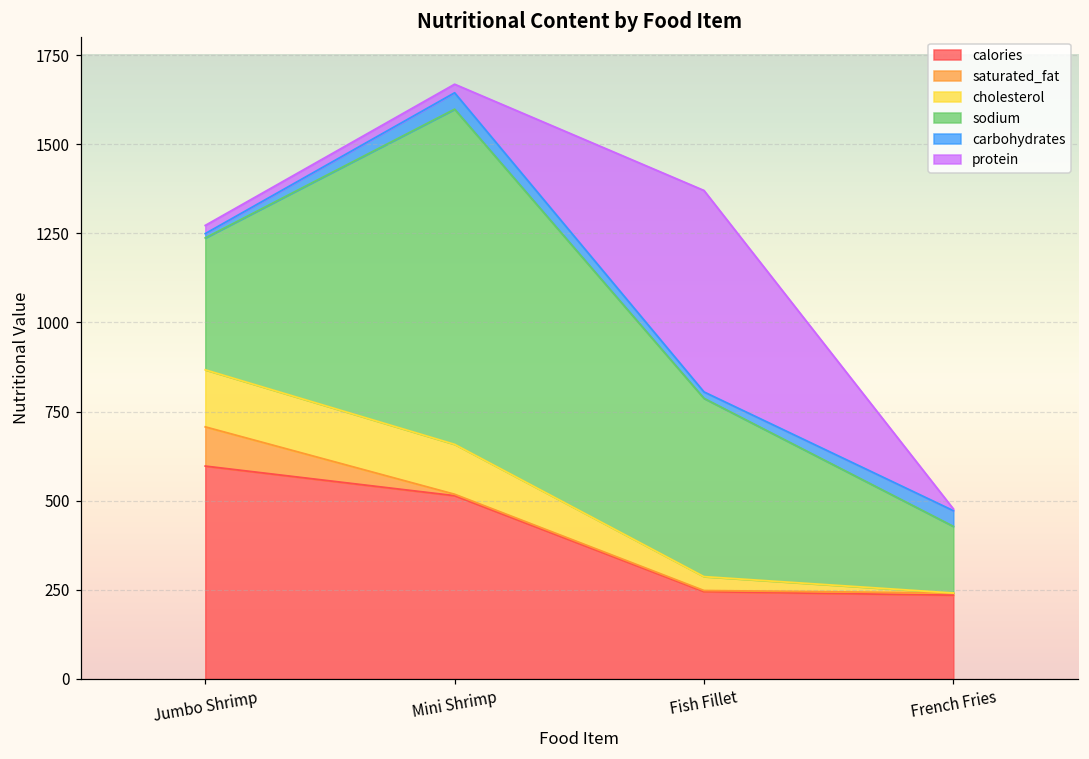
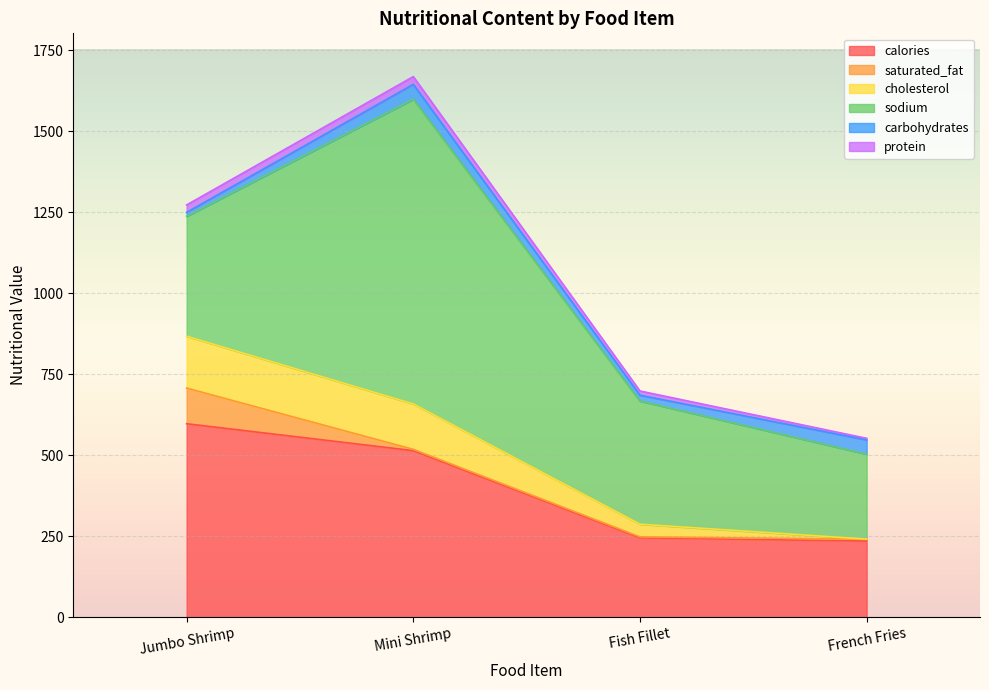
  {
    "calories": {
      "Jumbo Shrimp": 600
    },
    "saturated_fat": {
      "Jumbo Shrimp": 110
    },
    "cholesterol": {
      "Jumbo Shrimp": 160,
      "Mini Shrimp": 140,
      "Fish Fillet": 40
    },
    "sodium": {
      "Jumbo Shrimp": 370,
      "Mini Shrimp": 940,
-     "Fish Fillet": 500,
-     "French Fries": 190
+     "Fish Fillet": 380,
+     "French Fries": 260
    },
    "carbohydrates": {
      "Jumbo Shrimp": 10,
      "Mini Shrimp": 50,
      "Fish Fillet": 20
    },
    "protein": {
      "Jumbo Shrimp": 20,
      "Mini Shrimp": 20,
-     "Fish Fillet": 570
+     "Fish Fillet": 10
    }
  }
